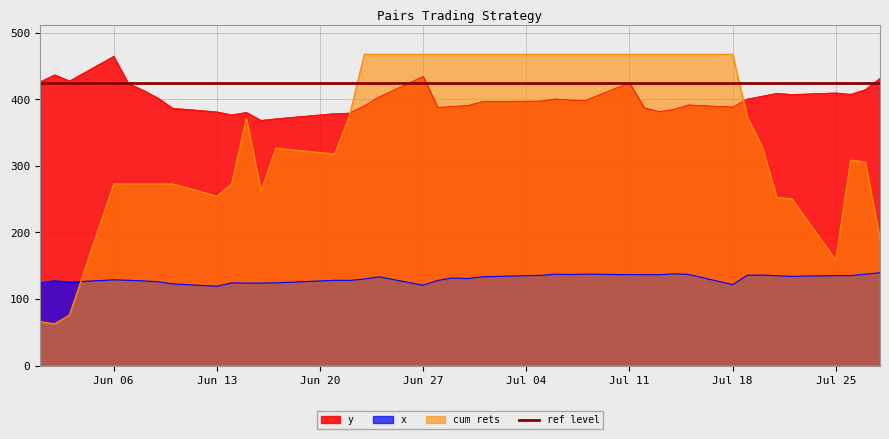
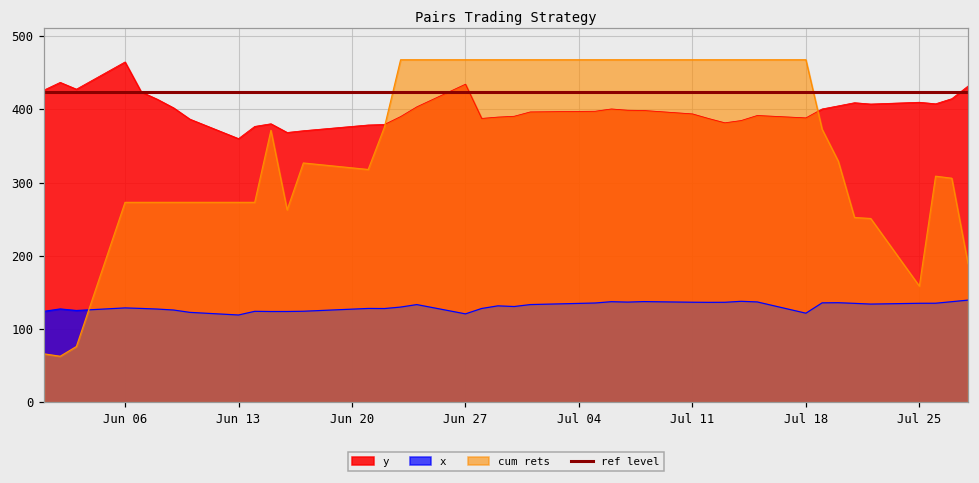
  {
    "y": {
      "Jun 06": 460,
-     "Jun 13": 380,
+     "Jun 13": 360,
      "Jun 27": 430,
-     "Jul 11": 420,
+     "Jul 11": 390,
      "Jul 18": 390,
      "Jul 25": 410
    },
    "x": {
      "Jun 06": 130,
      "Jun 13": 120,
      "Jun 27": 120,
      "Jul 11": 140,
      "Jul 18": 120,
      "Jul 25": 140
    },
    "cum rets": {
      "Jun 06": 270,
-     "Jun 13": 250,
+     "Jun 13": 270,
      "Jun 27": 470,
      "Jul 11": 470,
      "Jul 18": 470,
      "Jul 25": 160
    }
  }
